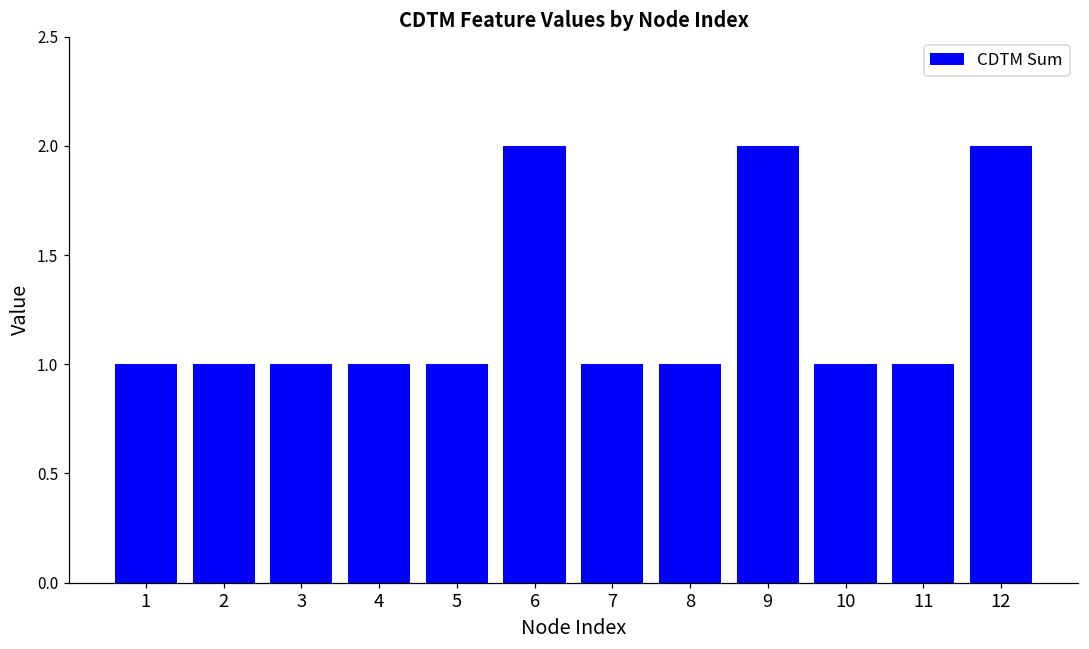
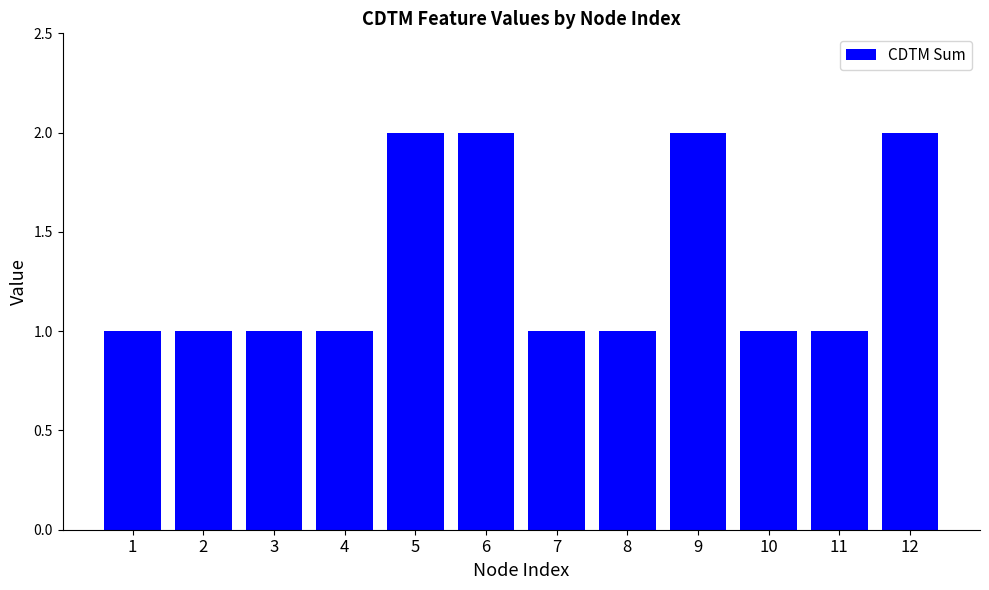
  {
    "1": 1,
    "2": 1,
    "3": 1,
    "4": 1,
-   "5": 1,
+   "5": 2,
    "6": 2,
    "7": 1,
    "8": 1,
    "9": 2,
    "10": 1,
    "11": 1,
    "12": 2
  }
